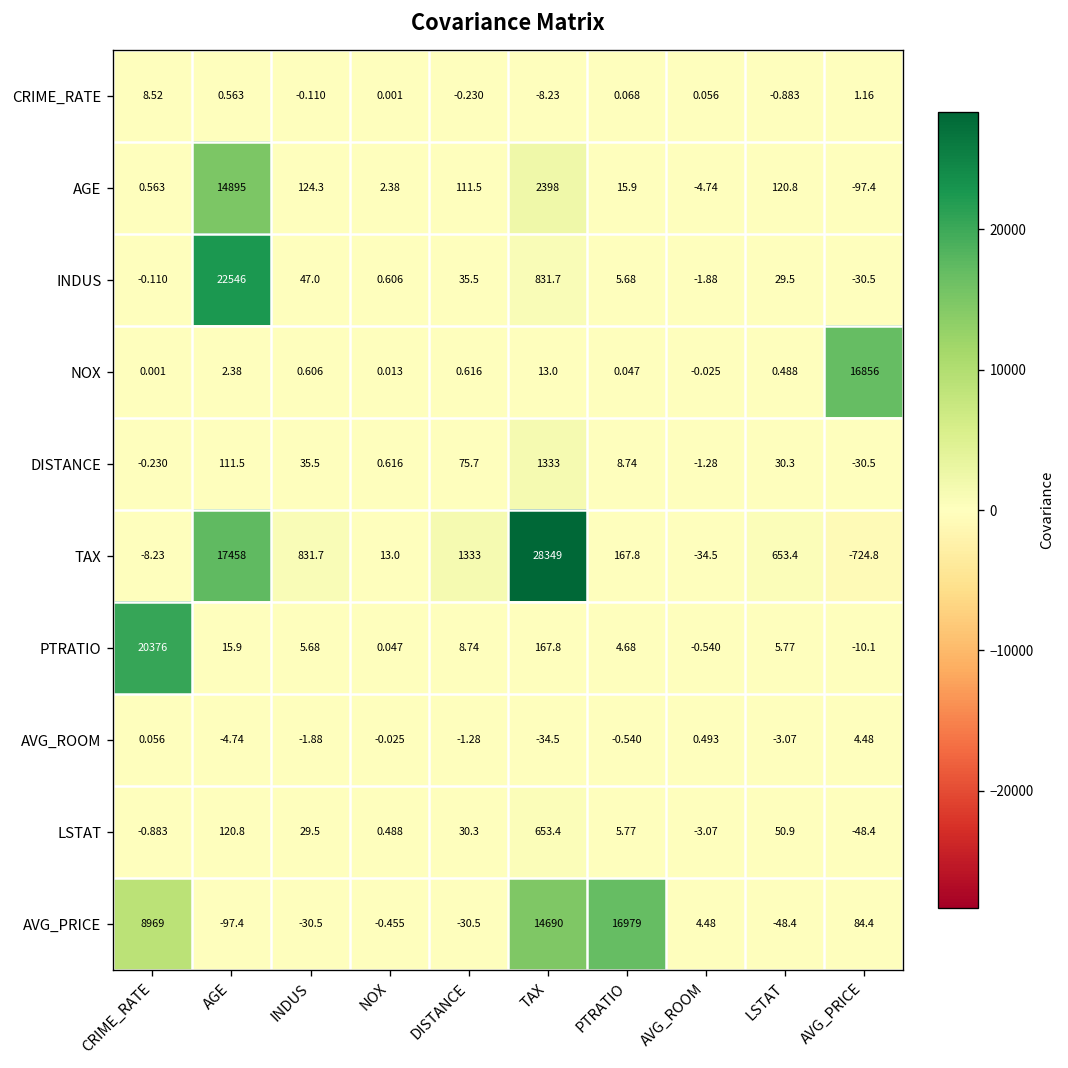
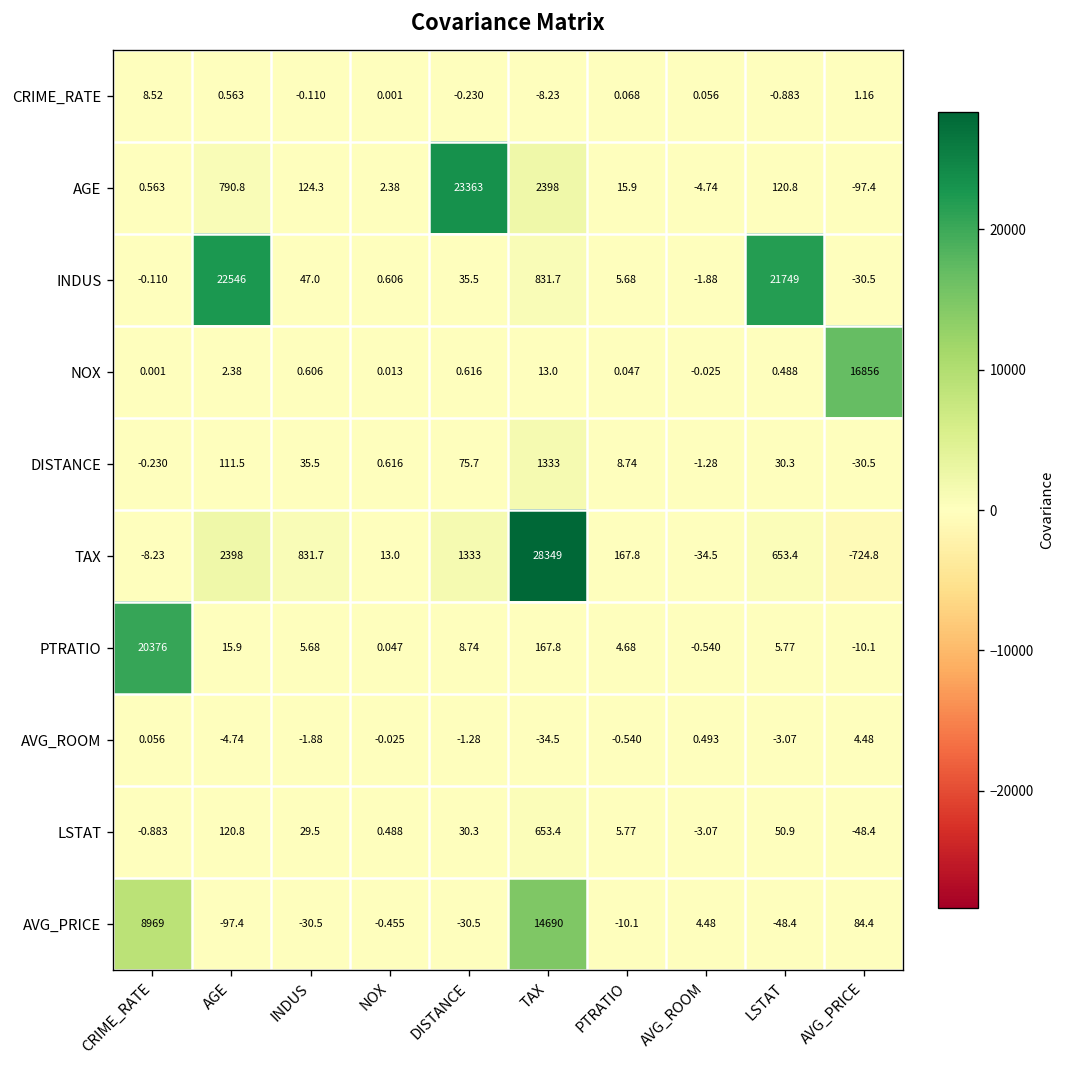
  {
    "CRIME_RATE": {
      "CRIME_RATE": 8.52,
      "AGE": 0.563,
      "INDUS": -0.110,
      "NOX": 0.001,
      "DISTANCE": -0.230,
      "TAX": -8.23,
      "PTRATIO": 0.068,
      "AVG_ROOM": 0.056,
      "LSTAT": -0.883,
      "AVG_PRICE": 1.16
    },
    "AGE": {
      "CRIME_RATE": 0.563,
-     "AGE": 14895,
+     "AGE": 790.8,
      "INDUS": 124.3,
      "NOX": 2.38,
-     "DISTANCE": 111.5,
+     "DISTANCE": 23363,
      "TAX": 2398,
      "PTRATIO": 15.9,
      "AVG_ROOM": -4.74,
      "LSTAT": 120.8,
      "AVG_PRICE": -97.4
    },
    "INDUS": {
      "CRIME_RATE": -0.110,
      "AGE": 22546,
      "INDUS": 47.0,
      "NOX": 0.606,
      "DISTANCE": 35.5,
      "TAX": 831.7,
      "PTRATIO": 5.68,
      "AVG_ROOM": -1.88,
-     "LSTAT": 29.5,
+     "LSTAT": 21749,
      "AVG_PRICE": -30.5
    },
    "NOX": {
      "CRIME_RATE": 0.001,
      "AGE": 2.38,
      "INDUS": 0.606,
      "NOX": 0.013,
      "DISTANCE": 0.616,
      "TAX": 13.0,
      "PTRATIO": 0.047,
      "AVG_ROOM": -0.025,
      "LSTAT": 0.488,
      "AVG_PRICE": 16856
    },
    "DISTANCE": {
      "CRIME_RATE": -0.230,
      "AGE": 111.5,
      "INDUS": 35.5,
      "NOX": 0.616,
      "DISTANCE": 75.7,
      "TAX": 1333,
      "PTRATIO": 8.74,
      "AVG_ROOM": -1.28,
      "LSTAT": 30.3,
      "AVG_PRICE": -30.5
    },
    "TAX": {
      "CRIME_RATE": -8.23,
-     "AGE": 17458,
+     "AGE": 2398,
      "INDUS": 831.7,
      "NOX": 13.0,
      "DISTANCE": 1333,
      "TAX": 28349,
      "PTRATIO": 167.8,
      "AVG_ROOM": -34.5,
      "LSTAT": 653.4,
      "AVG_PRICE": -724.8
    },
    "PTRATIO": {
      "CRIME_RATE": 20376,
      "AGE": 15.9,
      "INDUS": 5.68,
      "NOX": 0.047,
      "DISTANCE": 8.74,
      "TAX": 167.8,
      "PTRATIO": 4.68,
      "AVG_ROOM": -0.540,
      "LSTAT": 5.77,
      "AVG_PRICE": -10.1
    },
    "AVG_ROOM": {
      "CRIME_RATE": 0.056,
      "AGE": -4.74,
      "INDUS": -1.88,
      "NOX": -0.025,
      "DISTANCE": -1.28,
      "TAX": -34.5,
      "PTRATIO": -0.540,
      "AVG_ROOM": 0.493,
      "LSTAT": -3.07,
      "AVG_PRICE": 4.48
    },
    "LSTAT": {
      "CRIME_RATE": -0.883,
      "AGE": 120.8,
      "INDUS": 29.5,
      "NOX": 0.488,
      "DISTANCE": 30.3,
      "TAX": 653.4,
      "PTRATIO": 5.77,
      "AVG_ROOM": -3.07,
      "LSTAT": 50.9,
      "AVG_PRICE": -48.4
    },
    "AVG_PRICE": {
      "CRIME_RATE": 8969,
      "AGE": -97.4,
      "INDUS": -30.5,
      "NOX": -0.455,
      "DISTANCE": -30.5,
      "TAX": 14690,
-     "PTRATIO": 16979,
+     "PTRATIO": -10.1,
      "AVG_ROOM": 4.48,
      "LSTAT": -48.4,
      "AVG_PRICE": 84.4
    }
  }
